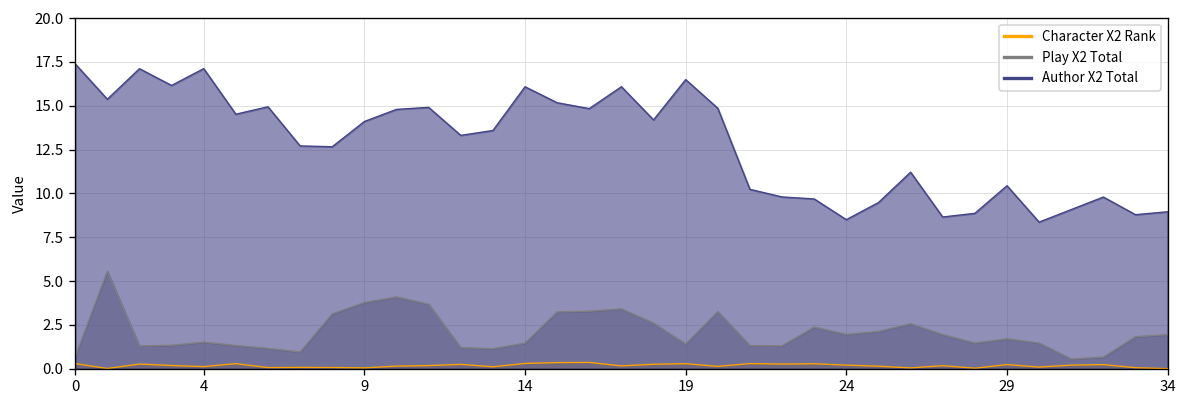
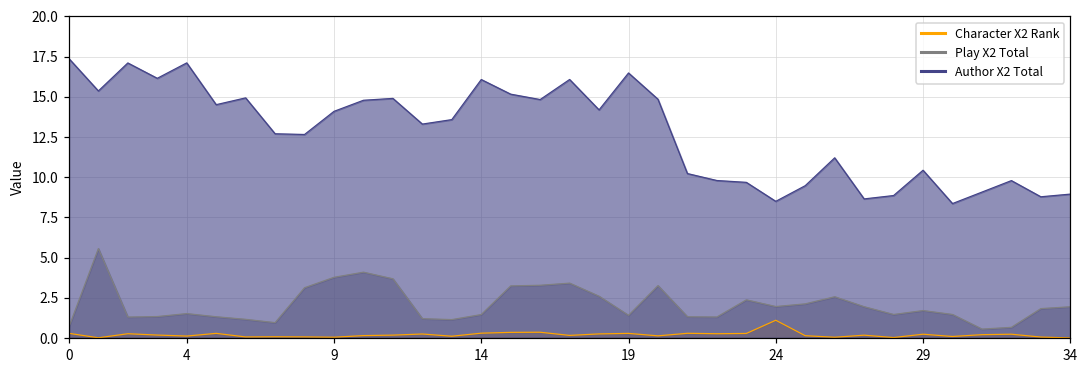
  {
    "Character X2 Rank": {
      "0": 0.3,
      "4": 0.1,
      "9": 0.0,
      "14": 0.3,
      "19": 0.3,
-     "24": 0.2,
+     "24": 1.1,
      "29": 0.2,
      "34": 0.0
    },
    "Play X2 Total": {
      "0": 0.7,
      "4": 1.5,
      "9": 3.8,
      "14": 1.5,
      "19": 1.4,
      "24": 2.0,
      "29": 1.7,
      "34": 1.9
    },
    "Author X2 Total": {
      "0": 17.4,
      "4": 17.1,
      "9": 14.1,
      "14": 16.1,
      "19": 16.5,
      "24": 8.5,
      "29": 10.4,
      "34": 9.0
    }
  }
